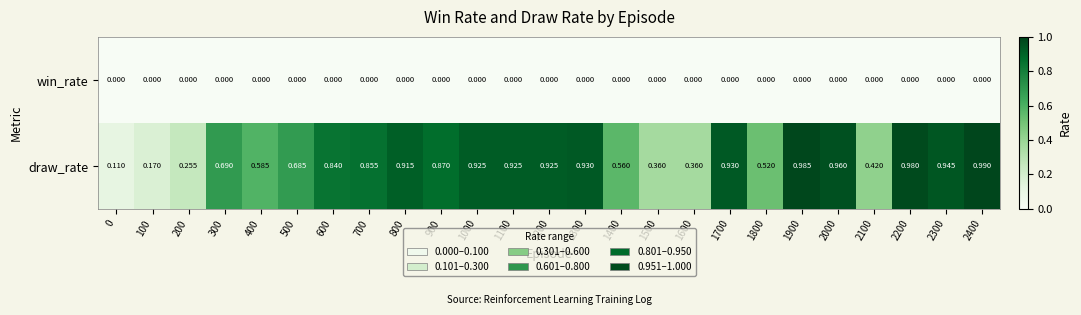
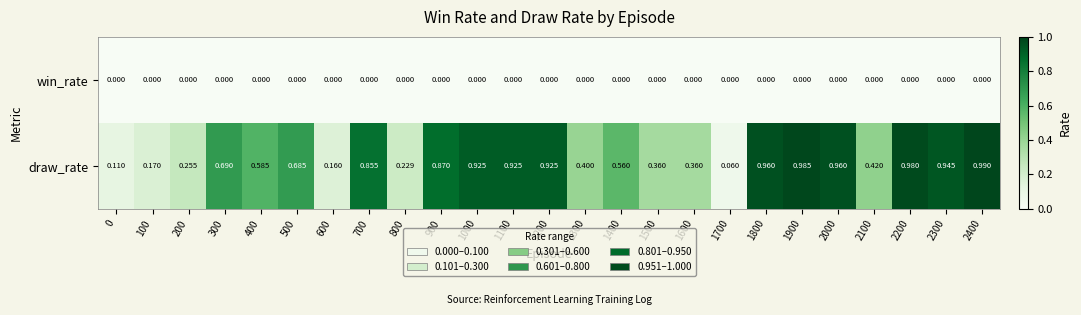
  {
    "win_rate": {
      "0": 0.000,
      "100": 0.000,
      "200": 0.000,
      "300": 0.000,
      "400": 0.000,
      "500": 0.000,
      "600": 0.000,
      "700": 0.000,
      "800": 0.000,
      "900": 0.000,
      "1000": 0.000,
      "1100": 0.000,
      "1200": 0.000,
      "1300": 0.000,
      "1400": 0.000,
      "1500": 0.000,
      "1600": 0.000,
      "1700": 0.000,
      "1800": 0.000,
      "1900": 0.000,
      "2000": 0.000,
      "2100": 0.000,
      "2200": 0.000,
      "2300": 0.000,
      "2400": 0.000
    },
    "draw_rate": {
      "0": 0.110,
      "100": 0.170,
      "200": 0.255,
      "300": 0.690,
      "400": 0.585,
      "500": 0.685,
-     "600": 0.840,
+     "600": 0.160,
      "700": 0.855,
-     "800": 0.915,
+     "800": 0.229,
      "900": 0.870,
      "1000": 0.925,
      "1100": 0.925,
      "1200": 0.925,
-     "1300": 0.930,
+     "1300": 0.400,
      "1400": 0.560,
      "1500": 0.360,
      "1600": 0.360,
-     "1700": 0.930,
-     "1800": 0.520,
+     "1700": 0.060,
+     "1800": 0.960,
      "1900": 0.985,
      "2000": 0.960,
      "2100": 0.420,
      "2200": 0.980,
      "2300": 0.945,
      "2400": 0.990
    }
  }
